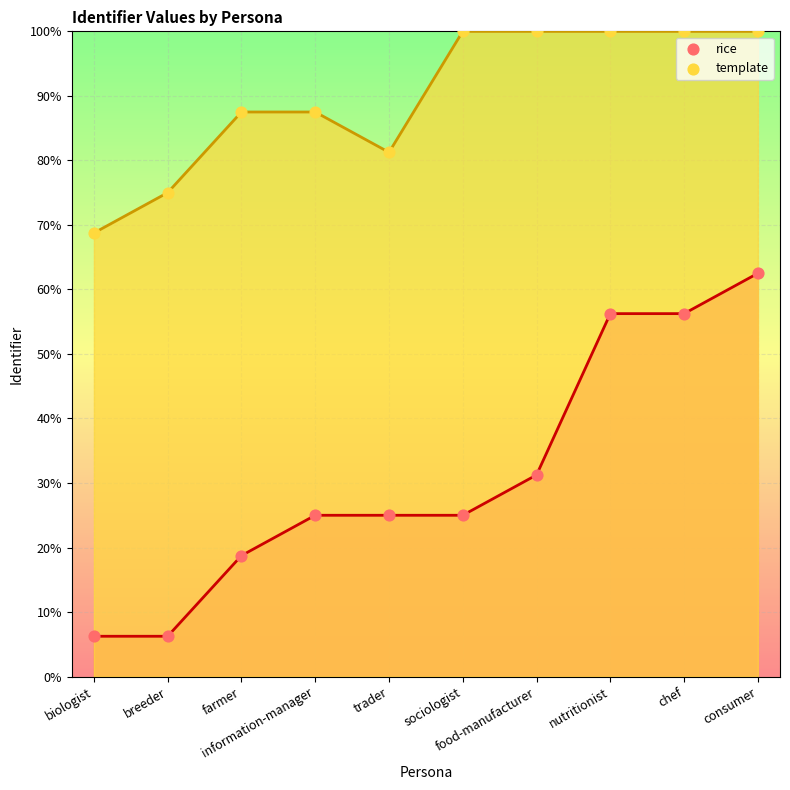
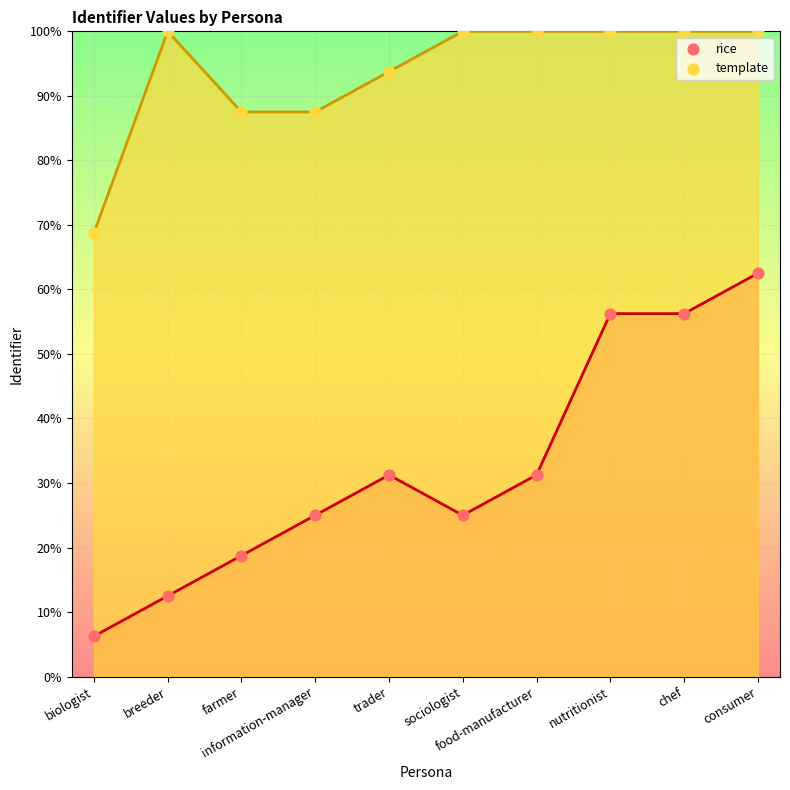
  {
    "rice": {
      "biologist": "6%",
-     "breeder": "6%",
+     "breeder": "13%",
      "farmer": "19%",
      "information-manager": "25%",
-     "trader": "25%",
+     "trader": "31%",
      "sociologist": "25%",
      "food-manufacturer": "31%",
      "nutritionist": "56%",
      "chef": "56%",
      "consumer": "63%"
    },
    "template": {
      "biologist": "69%",
-     "breeder": "75%",
+     "breeder": "100%",
      "farmer": "88%",
      "information-manager": "88%",
-     "trader": "81%",
+     "trader": "94%",
      "sociologist": "100%",
      "food-manufacturer": "100%",
      "nutritionist": "100%",
      "chef": "100%",
      "consumer": "100%"
    }
  }
